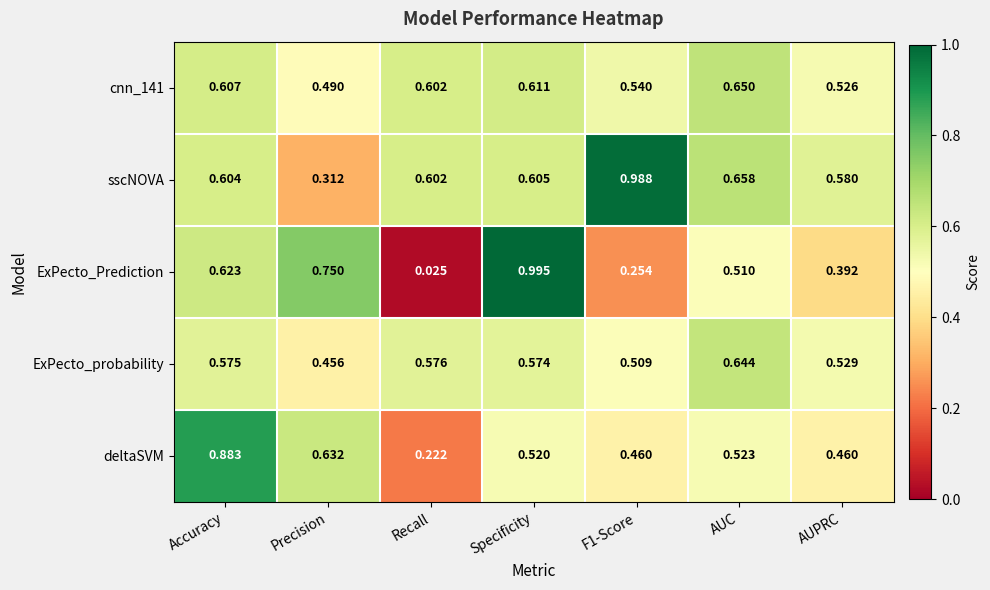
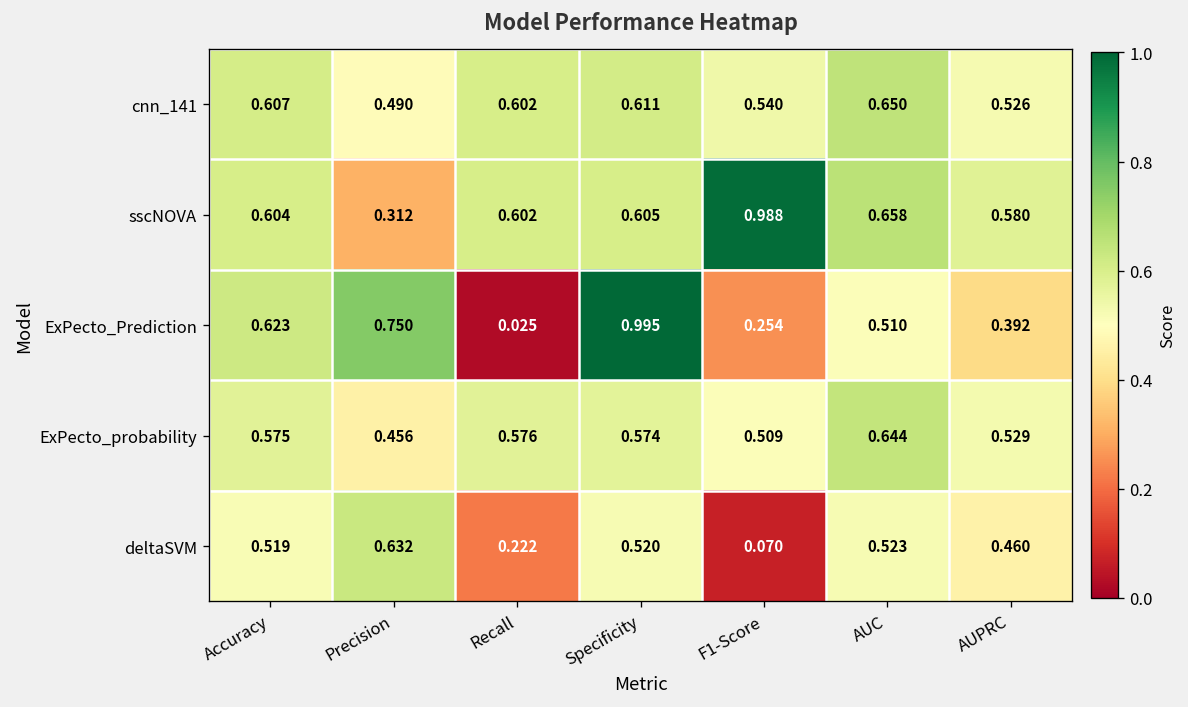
  {
    "cnn_141": {
      "Accuracy": 0.607,
      "Precision": 0.490,
      "Recall": 0.602,
      "Specificity": 0.611,
      "F1-Score": 0.540,
      "AUC": 0.650,
      "AUPRC": 0.526
    },
    "sscNOVA": {
      "Accuracy": 0.604,
      "Precision": 0.312,
      "Recall": 0.602,
      "Specificity": 0.605,
      "F1-Score": 0.988,
      "AUC": 0.658,
      "AUPRC": 0.580
    },
    "ExPecto_Prediction": {
      "Accuracy": 0.623,
      "Precision": 0.750,
      "Recall": 0.025,
      "Specificity": 0.995,
      "F1-Score": 0.254,
      "AUC": 0.510,
      "AUPRC": 0.392
    },
    "ExPecto_probability": {
      "Accuracy": 0.575,
      "Precision": 0.456,
      "Recall": 0.576,
      "Specificity": 0.574,
      "F1-Score": 0.509,
      "AUC": 0.644,
      "AUPRC": 0.529
    },
    "deltaSVM": {
-     "Accuracy": 0.883,
+     "Accuracy": 0.519,
      "Precision": 0.632,
      "Recall": 0.222,
      "Specificity": 0.520,
-     "F1-Score": 0.460,
+     "F1-Score": 0.070,
      "AUC": 0.523,
      "AUPRC": 0.460
    }
  }
